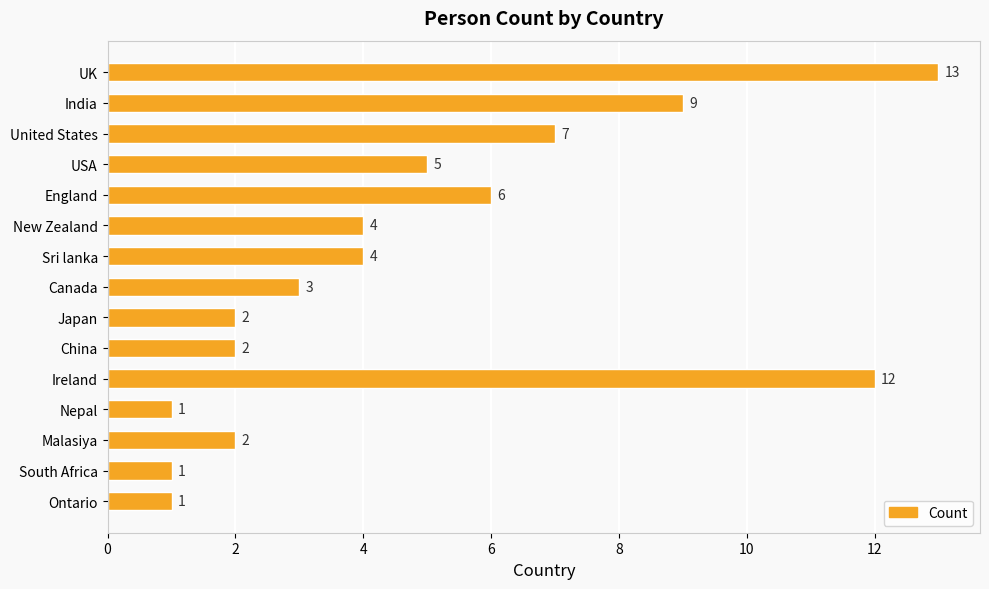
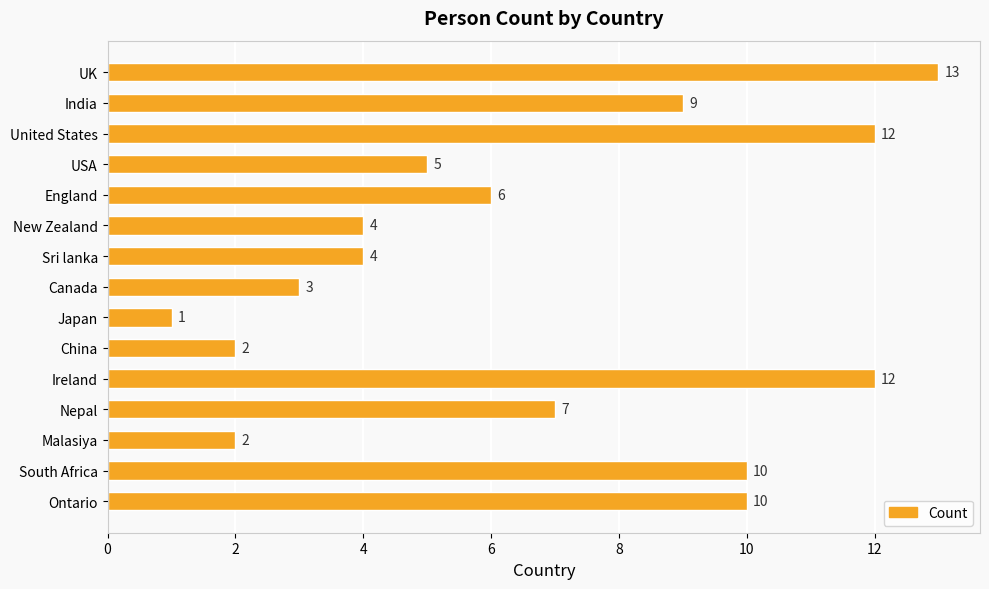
  {
    "UK": 13,
    "India": 9,
-   "United States": 7,
+   "United States": 12,
    "USA": 5,
    "England": 6,
    "New Zealand": 4,
    "Sri lanka": 4,
    "Canada": 3,
-   "Japan": 2,
+   "Japan": 1,
    "China": 2,
    "Ireland": 12,
-   "Nepal": 1,
+   "Nepal": 7,
    "Malasiya": 2,
-   "South Africa": 1,
-   "Ontario": 1
+   "South Africa": 10,
+   "Ontario": 10
  }
